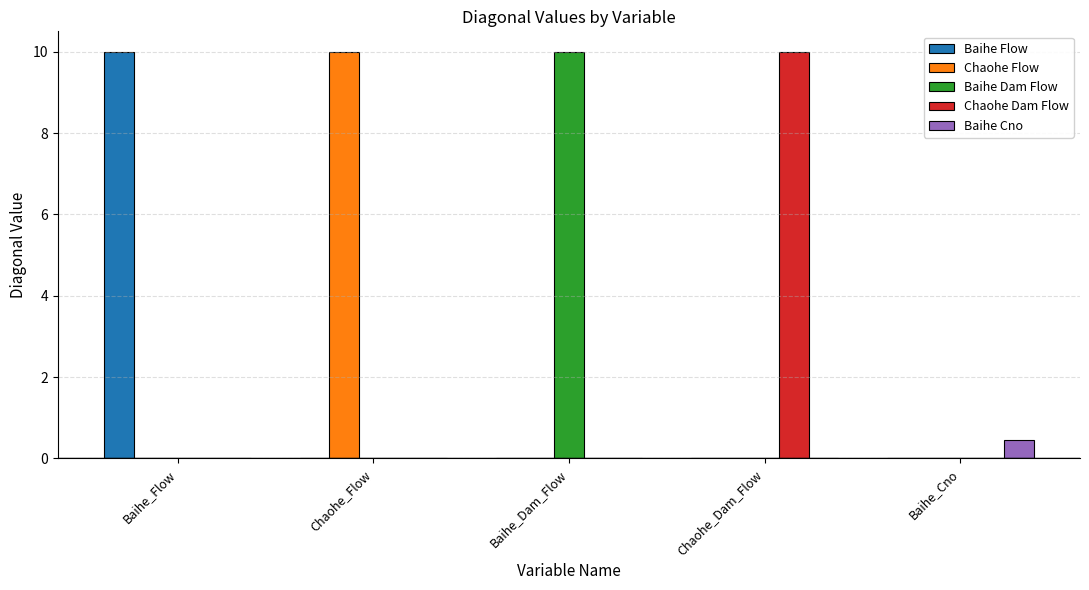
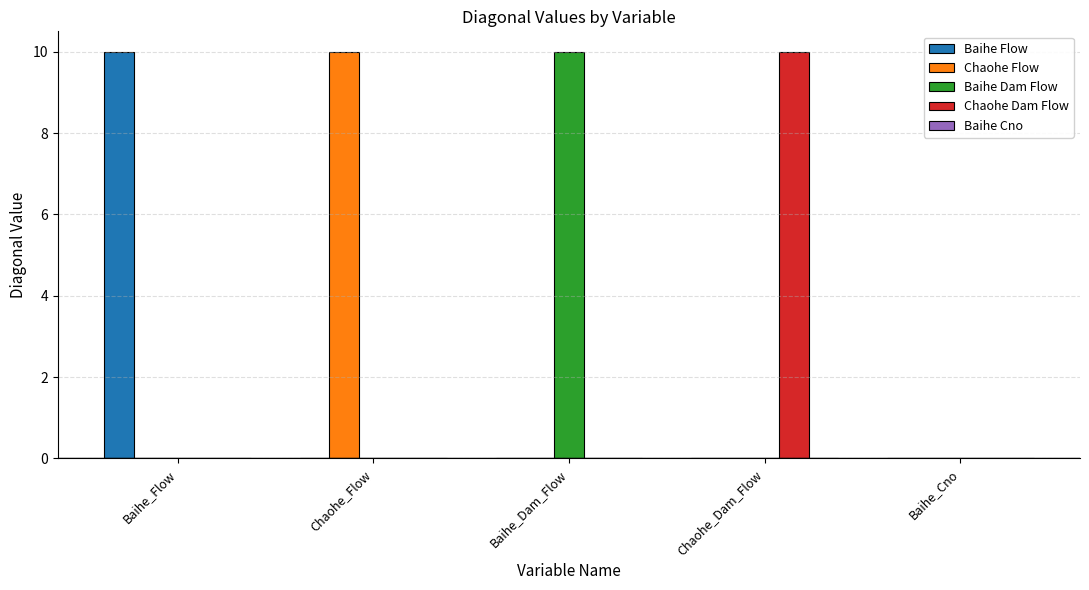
  {
    "Baihe Flow": {
      "Baihe_Flow": 10.0,
      "Chaohe_Flow": 0.0,
      "Baihe_Dam_Flow": 0.0,
      "Chaohe_Dam_Flow": 0.0,
      "Baihe_Cno": 0.0
    },
    "Chaohe Flow": {
      "Baihe_Flow": 0.0,
      "Chaohe_Flow": 10.0,
      "Baihe_Dam_Flow": 0.0,
      "Chaohe_Dam_Flow": 0.0,
      "Baihe_Cno": 0.0
    },
    "Baihe Dam Flow": {
      "Baihe_Flow": 0.0,
      "Chaohe_Flow": 0.0,
      "Baihe_Dam_Flow": 10.0,
      "Chaohe_Dam_Flow": 0.0,
      "Baihe_Cno": 0.0
    },
    "Chaohe Dam Flow": {
      "Baihe_Flow": 0.0,
      "Chaohe_Flow": 0.0,
      "Baihe_Dam_Flow": 0.0,
      "Chaohe_Dam_Flow": 10.0,
      "Baihe_Cno": 0.0
    },
    "Baihe Cno": {
      "Baihe_Flow": 0.0,
      "Chaohe_Flow": 0.0,
      "Baihe_Dam_Flow": 0.0,
      "Chaohe_Dam_Flow": 0.0,
-     "Baihe_Cno": 0.4
+     "Baihe_Cno": 0.0
    }
  }
